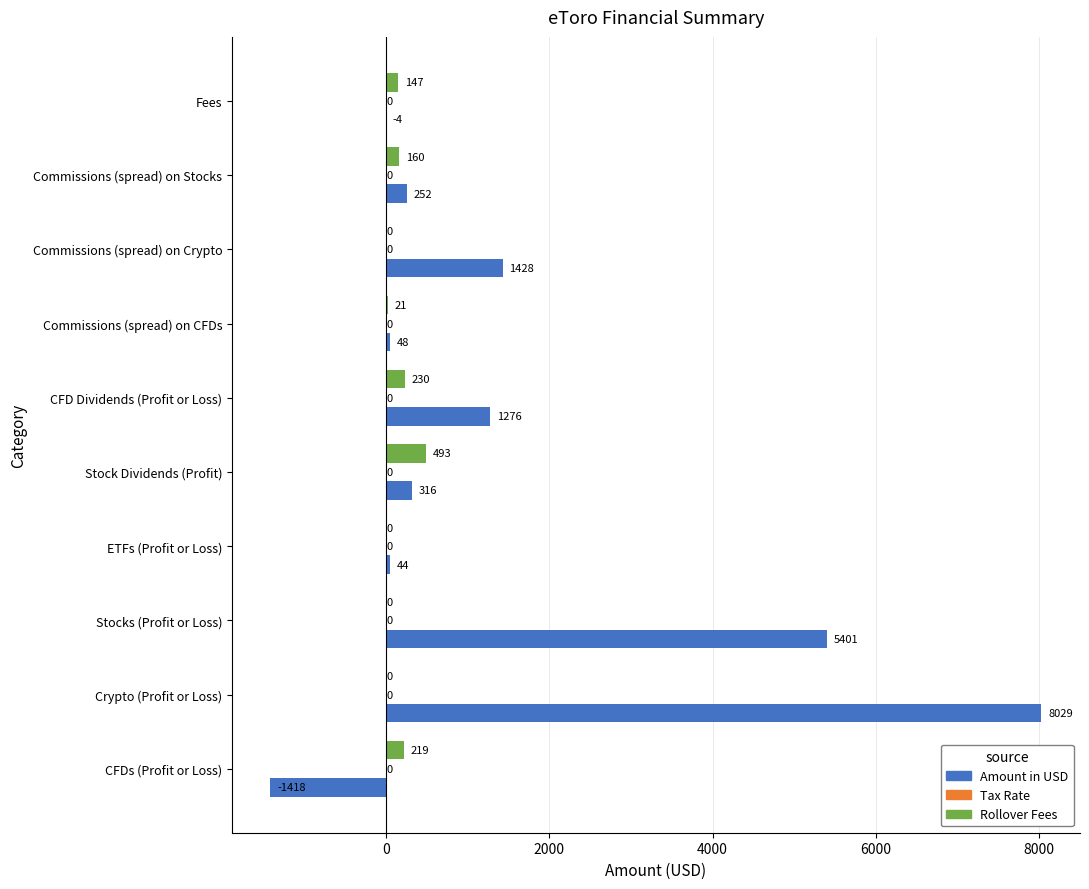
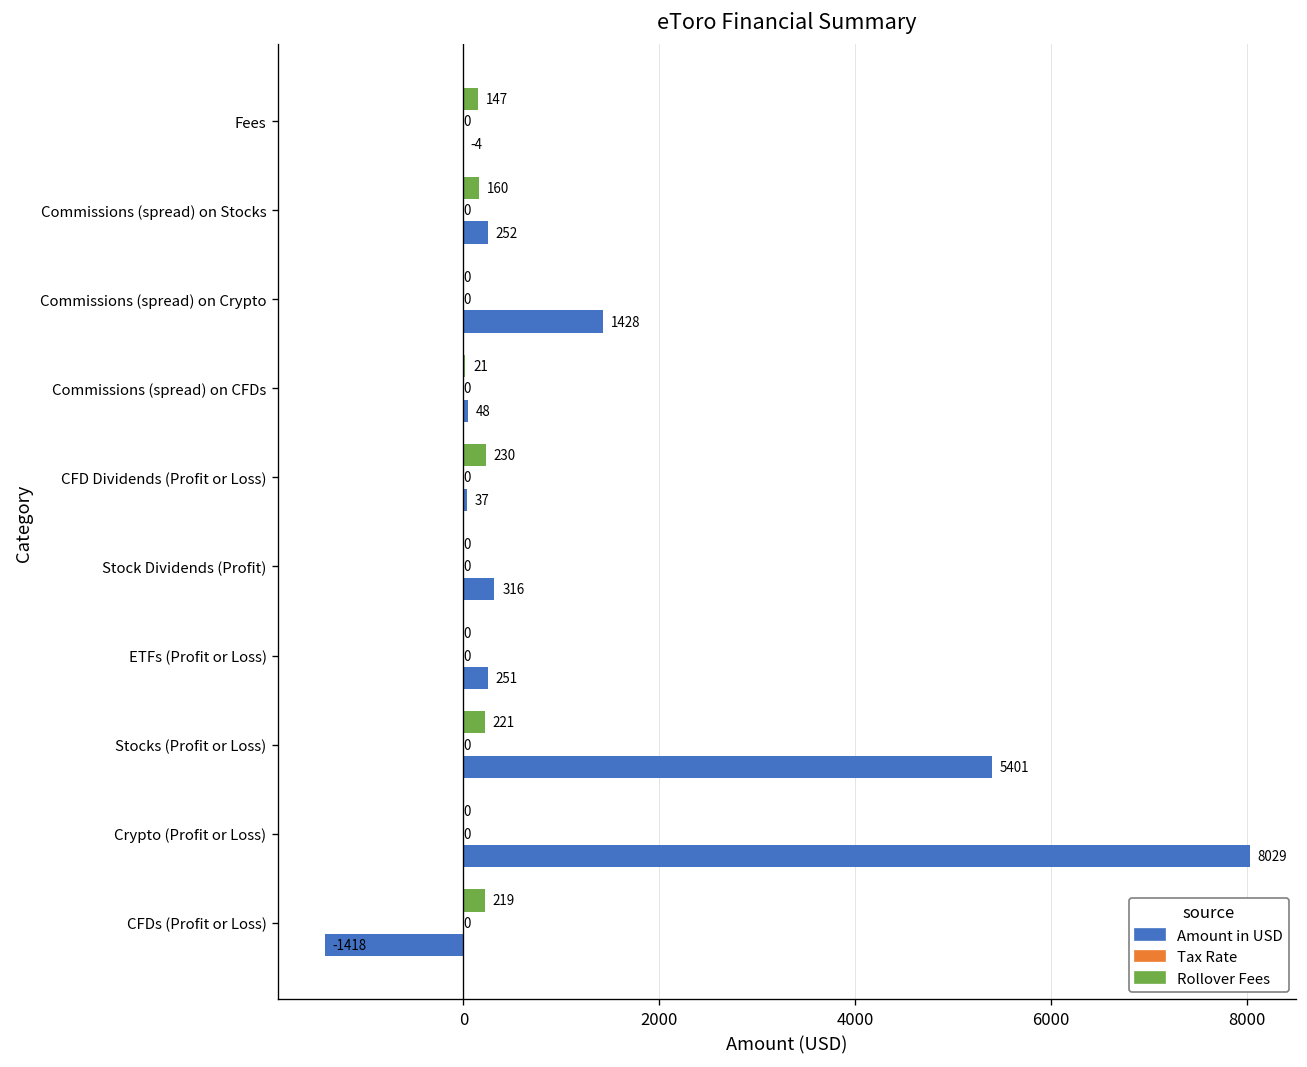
  {
    "Amount in USD": {
      "Fees": -4,
      "Commissions (spread) on Stocks": 252,
      "Commissions (spread) on Crypto": 1428,
      "Commissions (spread) on CFDs": 48,
-     "CFD Dividends (Profit or Loss)": 1276,
+     "CFD Dividends (Profit or Loss)": 37,
      "Stock Dividends (Profit)": 316,
-     "ETFs (Profit or Loss)": 44,
+     "ETFs (Profit or Loss)": 251,
      "Stocks (Profit or Loss)": 5401,
      "Crypto (Profit or Loss)": 8029,
      "CFDs (Profit or Loss)": -1418
    },
    "Tax Rate": {
      "Fees": 0,
      "Commissions (spread) on Stocks": 0,
      "Commissions (spread) on Crypto": 0,
      "Commissions (spread) on CFDs": 0,
      "CFD Dividends (Profit or Loss)": 0,
      "Stock Dividends (Profit)": 0,
      "ETFs (Profit or Loss)": 0,
      "Stocks (Profit or Loss)": 0,
      "Crypto (Profit or Loss)": 0,
      "CFDs (Profit or Loss)": 0
    },
    "Rollover Fees": {
      "Fees": 147,
      "Commissions (spread) on Stocks": 160,
      "Commissions (spread) on Crypto": 0,
      "Commissions (spread) on CFDs": 21,
      "CFD Dividends (Profit or Loss)": 230,
-     "Stock Dividends (Profit)": 493,
+     "Stock Dividends (Profit)": 0,
      "ETFs (Profit or Loss)": 0,
-     "Stocks (Profit or Loss)": 0,
+     "Stocks (Profit or Loss)": 221,
      "Crypto (Profit or Loss)": 0,
      "CFDs (Profit or Loss)": 219
    }
  }
